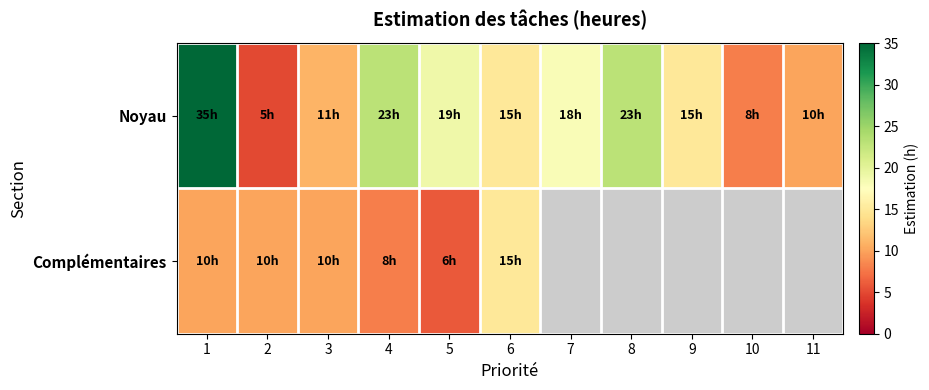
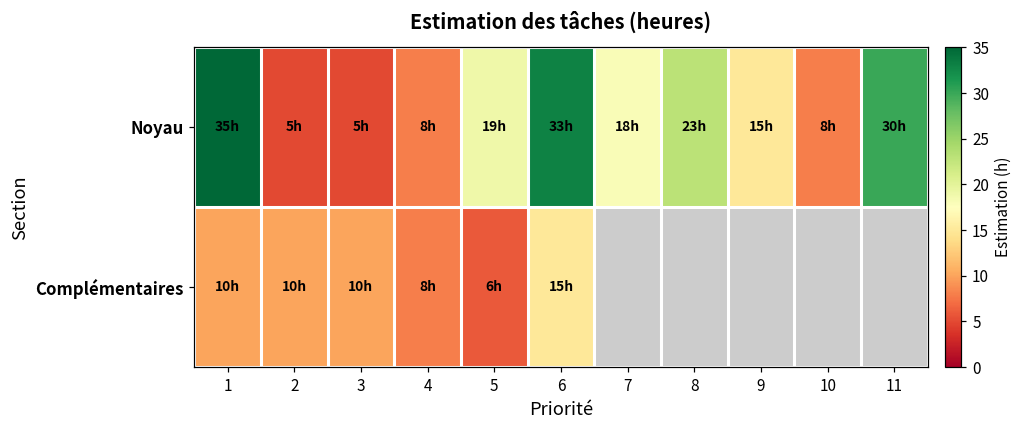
  {
    "Noyau": {
      "1": "35h",
      "2": "5h",
-     "3": "11h",
-     "4": "23h",
+     "3": "5h",
+     "4": "8h",
      "5": "19h",
-     "6": "15h",
+     "6": "33h",
      "7": "18h",
      "8": "23h",
      "9": "15h",
      "10": "8h",
-     "11": "10h"
+     "11": "30h"
    },
    "Complémentaires": {
      "1": "10h",
      "2": "10h",
      "3": "10h",
      "4": "8h",
      "5": "6h",
      "6": "15h"
    }
  }
